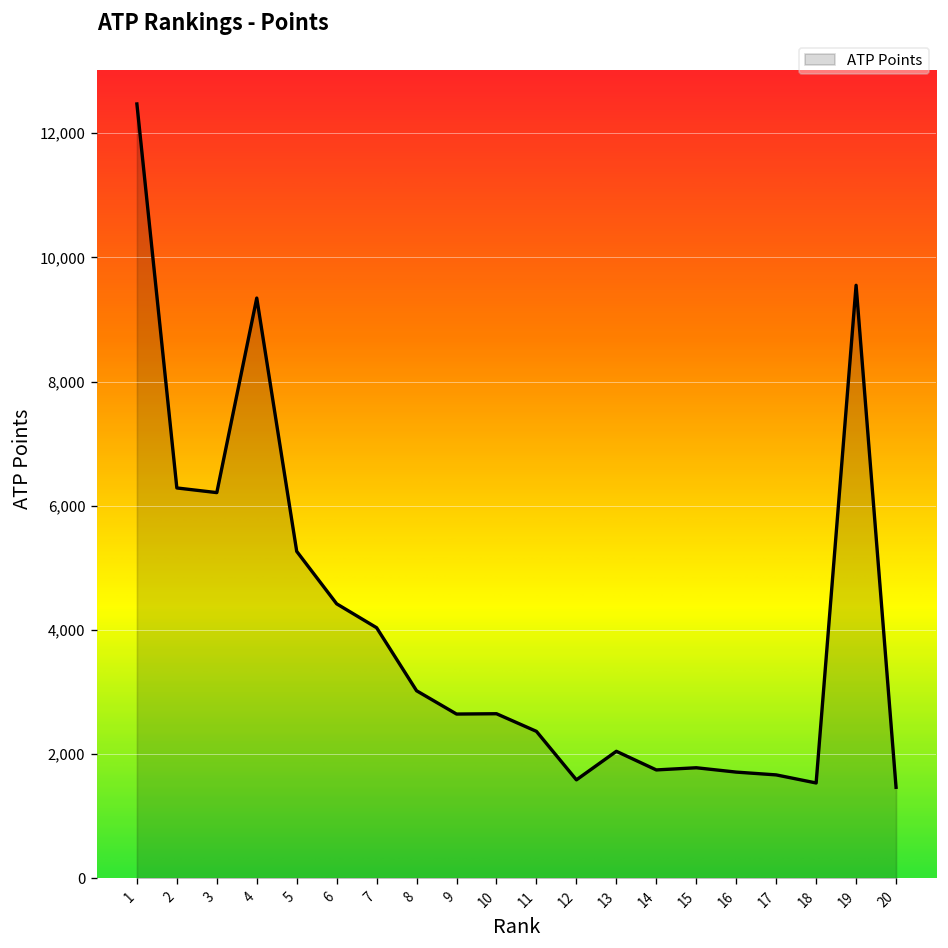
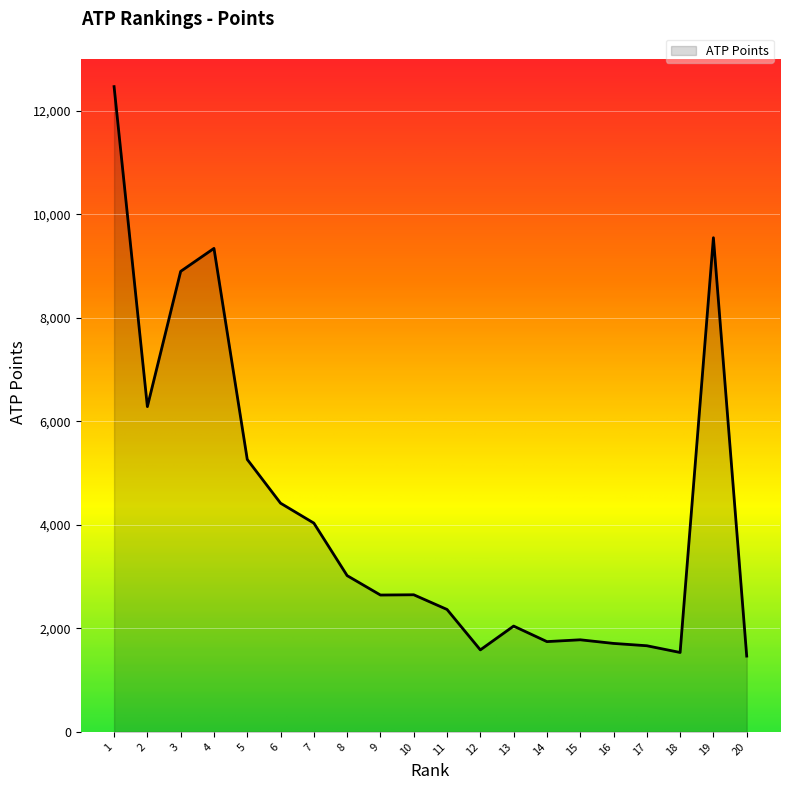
  {
    "1": "12,500",
    "2": "6,300",
-   "3": "6,200",
+   "3": "8,900",
    "4": "9,300",
    "5": "5,300",
    "6": "4,400",
    "7": "4,000",
    "8": "3,000",
    "9": "2,600",
    "10": "2,700",
    "11": "2,400",
    "12": "1,600",
    "13": "2,000",
    "14": "1,700",
    "15": "1,800",
    "16": "1,700",
    "17": "1,700",
    "18": "1,500",
    "19": "9,600",
    "20": "1,500"
  }
